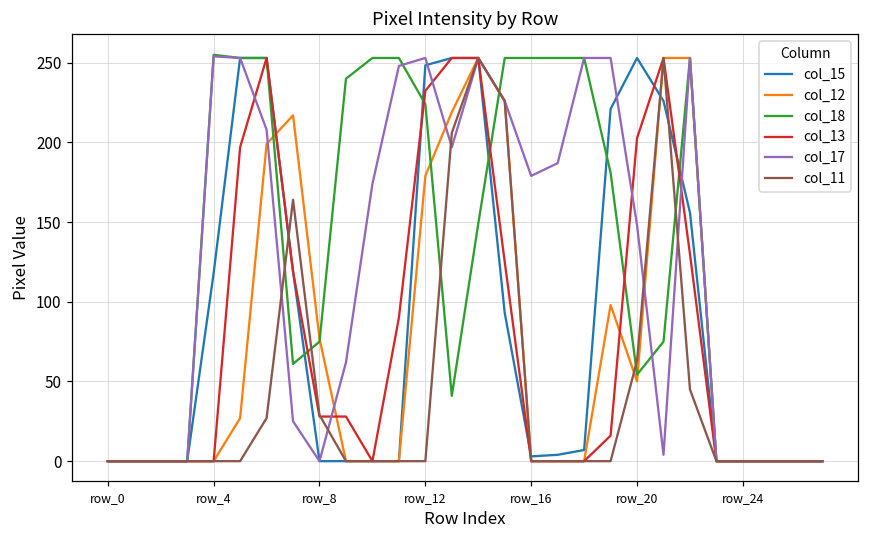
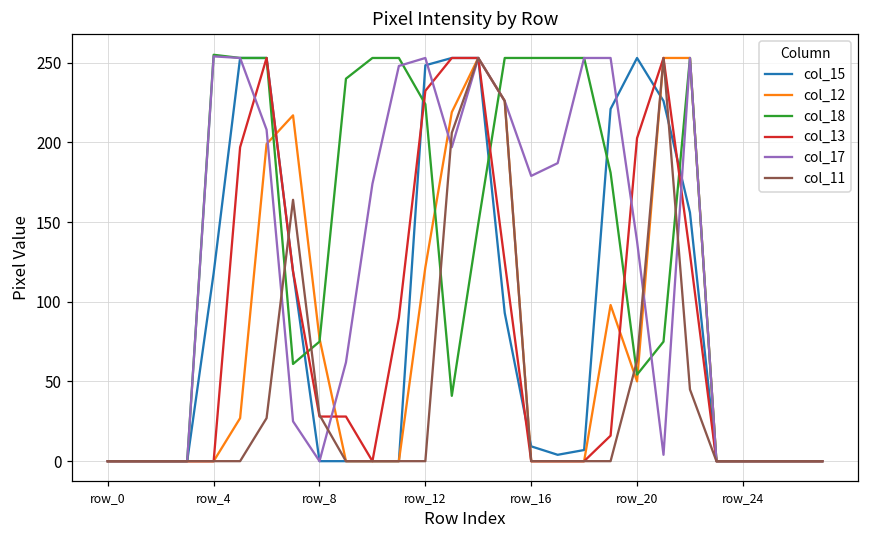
  {
    "col_15": {
      "row_4": 118,
      "row_12": 248,
-     "row_16": 3,
+     "row_16": 9,
      "row_20": 253
    },
    "col_12": {
      "row_8": 77,
-     "row_12": 179,
+     "row_12": 122,
      "row_20": 50
    },
    "col_18": {
      "row_8": 75,
      "row_12": 224,
      "row_16": 253,
      "row_20": 54
    },
    "col_13": {
      "row_12": 232,
      "row_20": 203
    },
    "col_17": {
      "row_12": 253,
      "row_16": 179,
-     "row_20": 148
+     "row_20": 138
    },
    "col_11": {
      "row_12": 0,
      "row_20": 63
    }
  }
